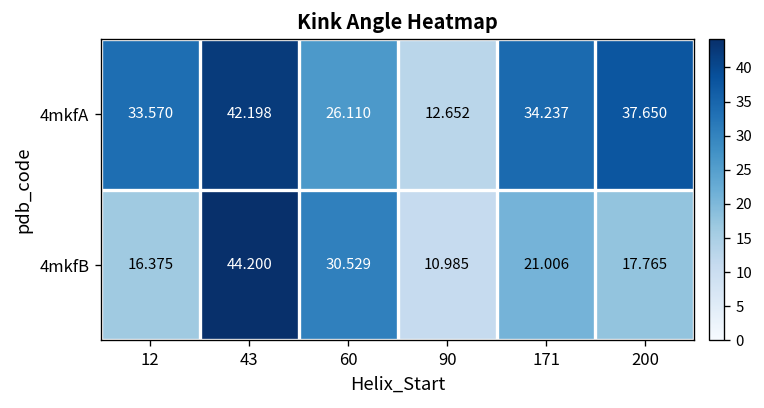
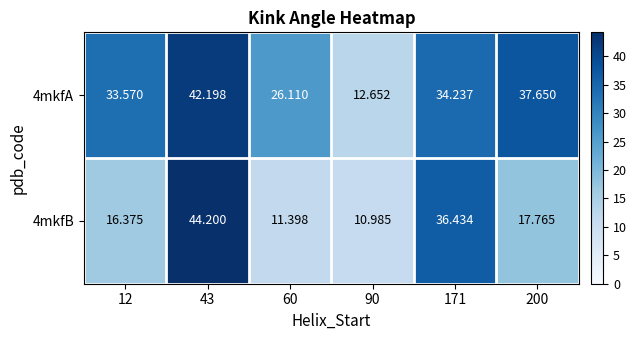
  {
    "4mkfA": {
      "12": 33.570,
      "43": 42.198,
      "60": 26.110,
      "90": 12.652,
      "171": 34.237,
      "200": 37.650
    },
    "4mkfB": {
      "12": 16.375,
      "43": 44.200,
-     "60": 30.529,
+     "60": 11.398,
      "90": 10.985,
-     "171": 21.006,
+     "171": 36.434,
      "200": 17.765
    }
  }
